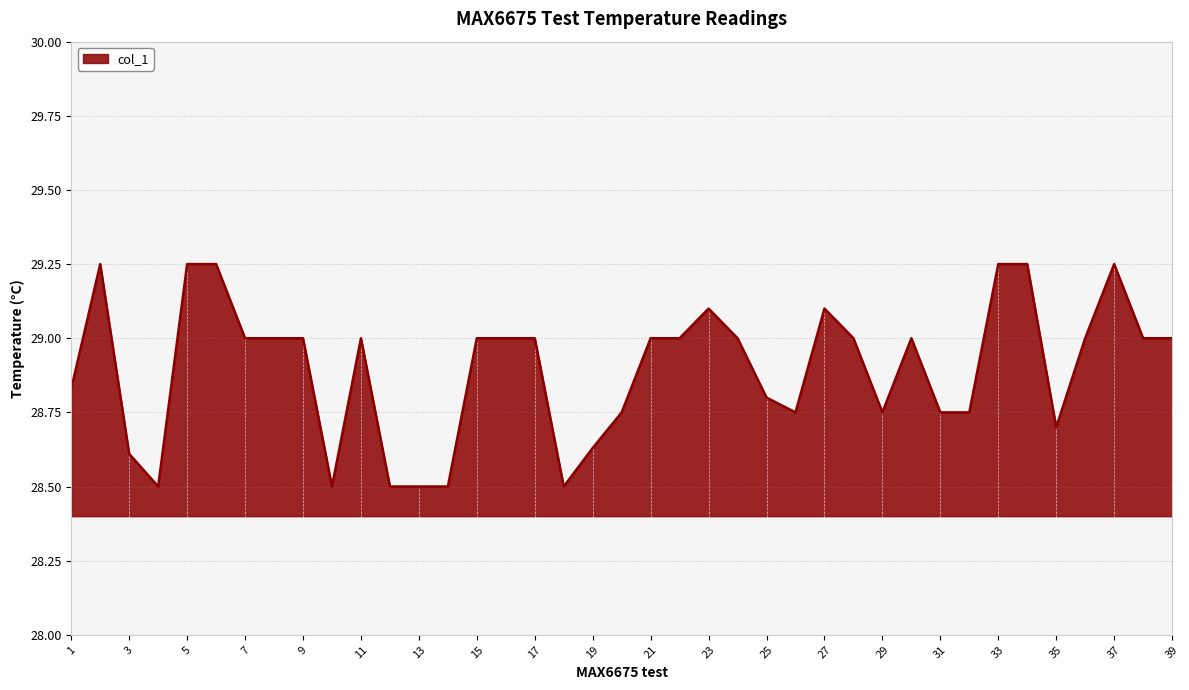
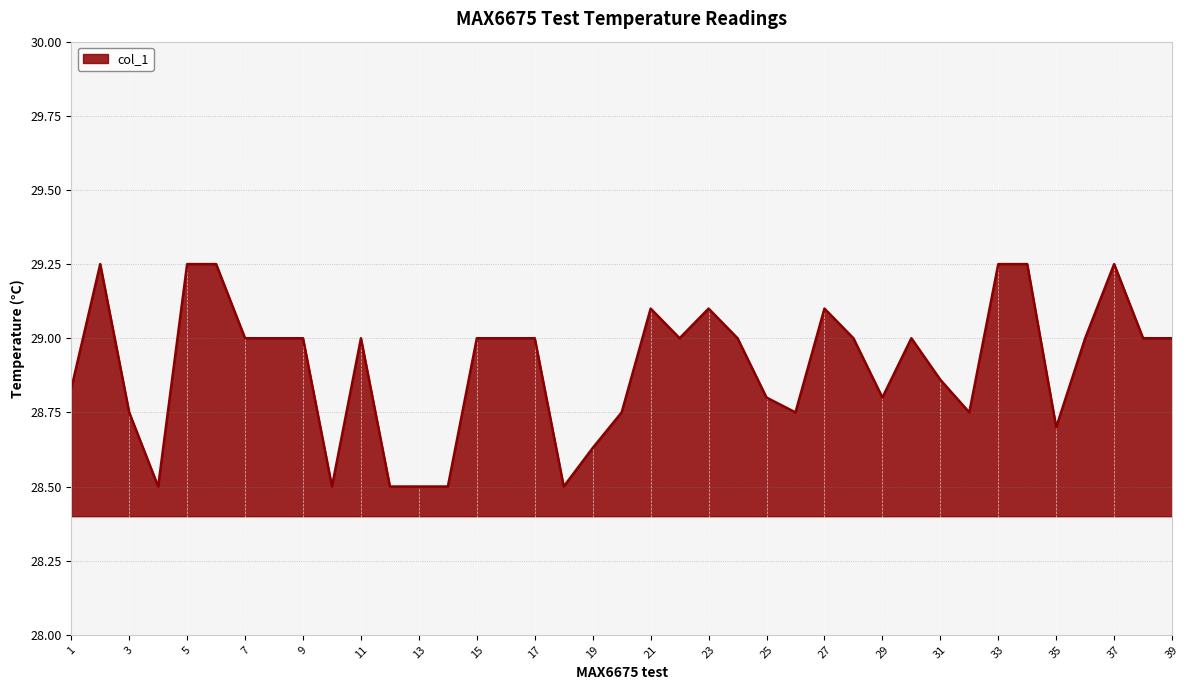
  {
    "1": 28.83,
-   "3": 28.61,
+   "3": 28.75,
    "5": 29.25,
    "7": 29.00,
    "9": 29.00,
    "11": 29.00,
    "13": 28.50,
    "15": 29.00,
    "17": 29.00,
    "19": 28.63,
-   "21": 29.0,
+   "21": 29.1,
    "23": 29.10,
    "25": 28.80,
    "27": 29.10,
-   "29": 28.75,
-   "31": 28.75,
+   "29": 28.80,
+   "31": 28.86,
    "33": 29.25,
    "35": 28.70,
    "37": 29.25,
    "39": 29.00
  }
